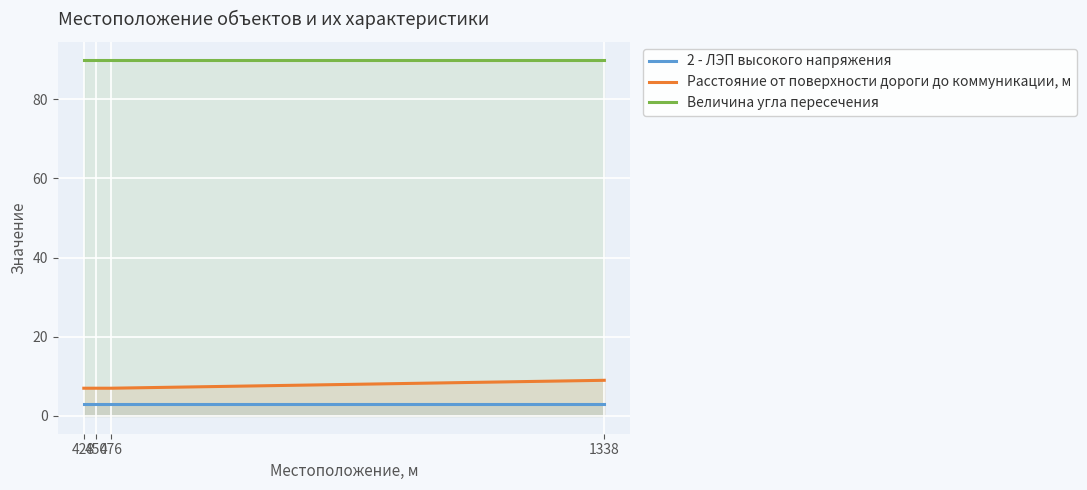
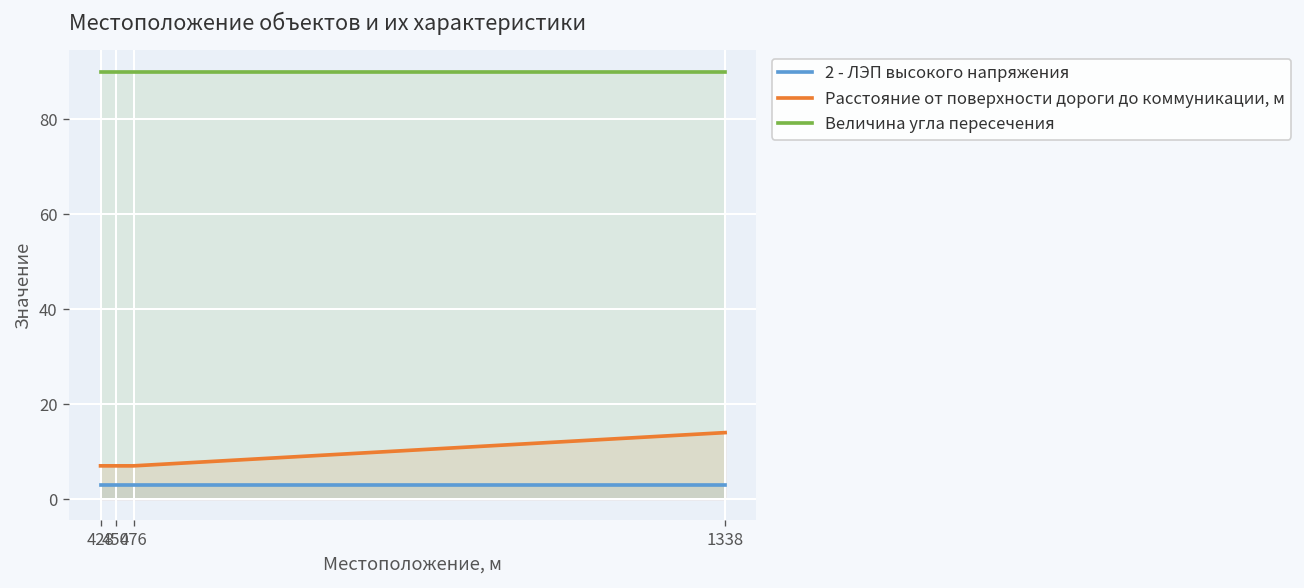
  {
    "2 - ЛЭП высокого напряжения": {
      "1338": 3
    },
    "Расстояние от поверхности дороги до коммуникации, м": {
-     "1338": 9
+     "1338": 14
    },
    "Величина угла пересечения": {
      "1338": 90
    }
  }
